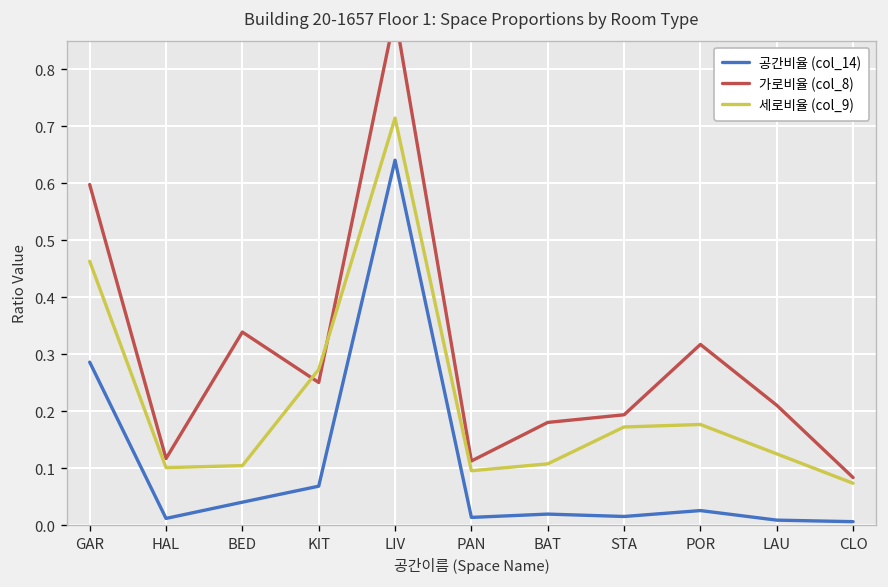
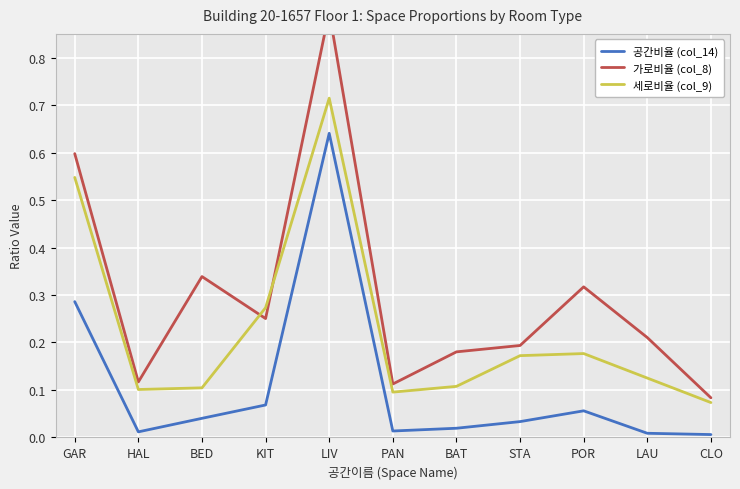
  {
    "공간비율 (col_14)": {
      "GAR": 0.29,
      "HAL": 0.01,
      "BED": 0.04,
      "KIT": 0.07,
      "LIV": 0.64,
      "PAN": 0.01,
      "BAT": 0.02,
-     "STA": 0.02,
-     "POR": 0.03,
+     "STA": 0.03,
+     "POR": 0.06,
      "LAU": 0.01,
      "CLO": 0.01
    },
    "가로비율 (col_8)": {
      "GAR": 0.60,
      "HAL": 0.12,
      "BED": 0.34,
      "KIT": 0.25,
      "PAN": 0.11,
      "BAT": 0.18,
      "STA": 0.19,
      "POR": 0.32,
      "LAU": 0.21,
      "CLO": 0.08
    },
    "세로비율 (col_9)": {
-     "GAR": 0.46,
+     "GAR": 0.55,
      "HAL": 0.10,
      "BED": 0.10,
      "KIT": 0.27,
      "LIV": 0.71,
      "PAN": 0.10,
      "BAT": 0.11,
      "STA": 0.17,
      "POR": 0.18,
      "LAU": 0.13,
      "CLO": 0.07
    }
  }
